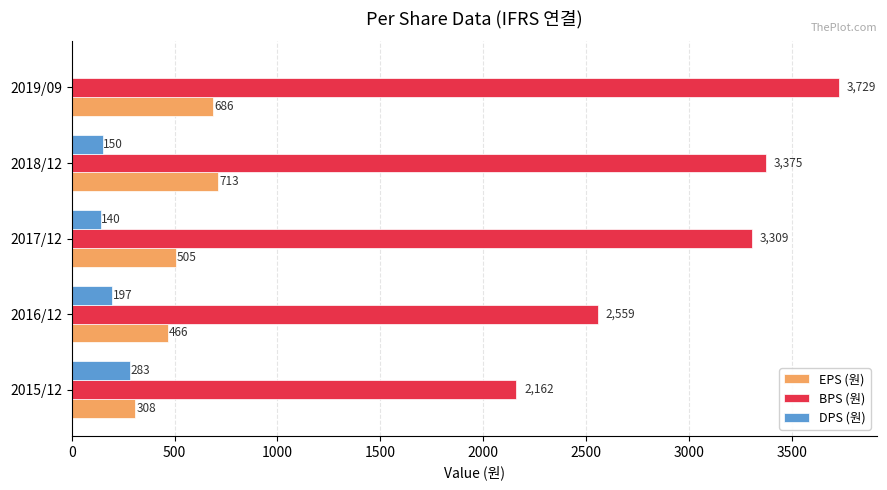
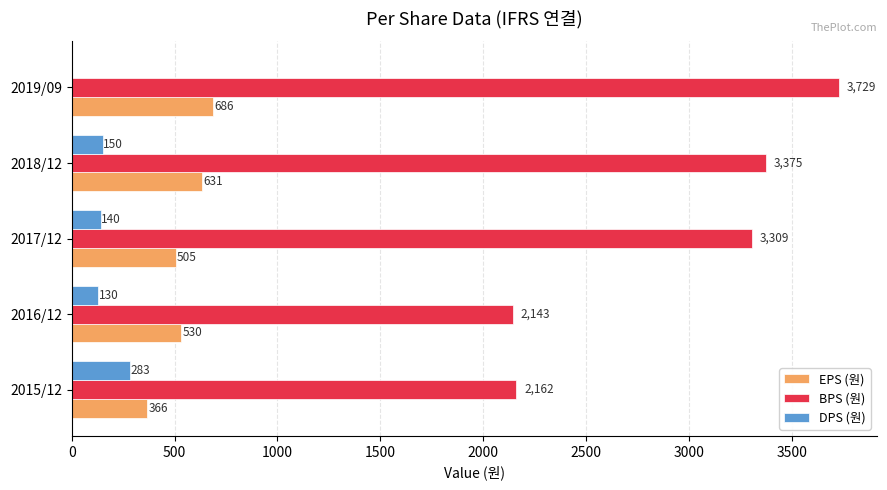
  {
    "EPS (원)": {
      "2019/09": "686",
-     "2018/12": "713",
+     "2018/12": "631",
      "2017/12": "505",
-     "2016/12": "466",
-     "2015/12": "308"
+     "2016/12": "530",
+     "2015/12": "366"
    },
    "BPS (원)": {
      "2019/09": "3,729",
      "2018/12": "3,375",
      "2017/12": "3,309",
-     "2016/12": "2,559",
+     "2016/12": "2,143",
      "2015/12": "2,162"
    },
    "DPS (원)": {
      "2018/12": "150",
      "2017/12": "140",
-     "2016/12": "197",
+     "2016/12": "130",
      "2015/12": "283"
    }
  }
